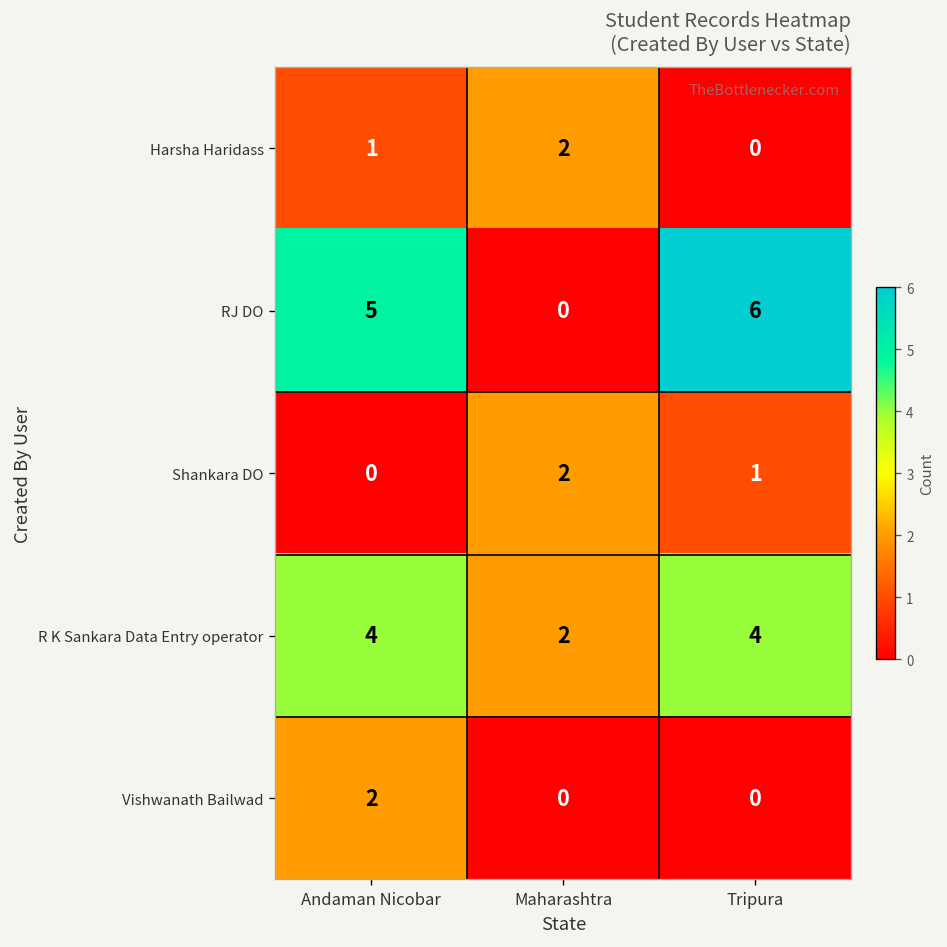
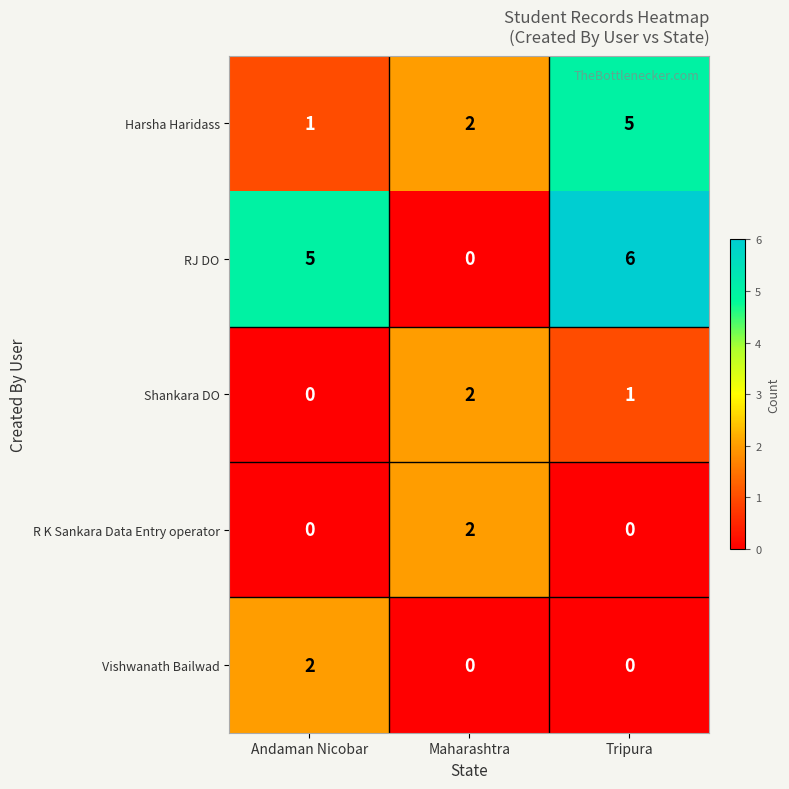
  {
    "Harsha Haridass": {
      "Andaman Nicobar": 1,
      "Maharashtra": 2,
-     "Tripura": 0
+     "Tripura": 5
    },
    "RJ DO": {
      "Andaman Nicobar": 5,
      "Maharashtra": 0,
      "Tripura": 6
    },
    "Shankara DO": {
      "Andaman Nicobar": 0,
      "Maharashtra": 2,
      "Tripura": 1
    },
    "R K Sankara Data Entry operator": {
-     "Andaman Nicobar": 4,
+     "Andaman Nicobar": 0,
      "Maharashtra": 2,
-     "Tripura": 4
+     "Tripura": 0
    },
    "Vishwanath Bailwad": {
      "Andaman Nicobar": 2,
      "Maharashtra": 0,
      "Tripura": 0
    }
  }
